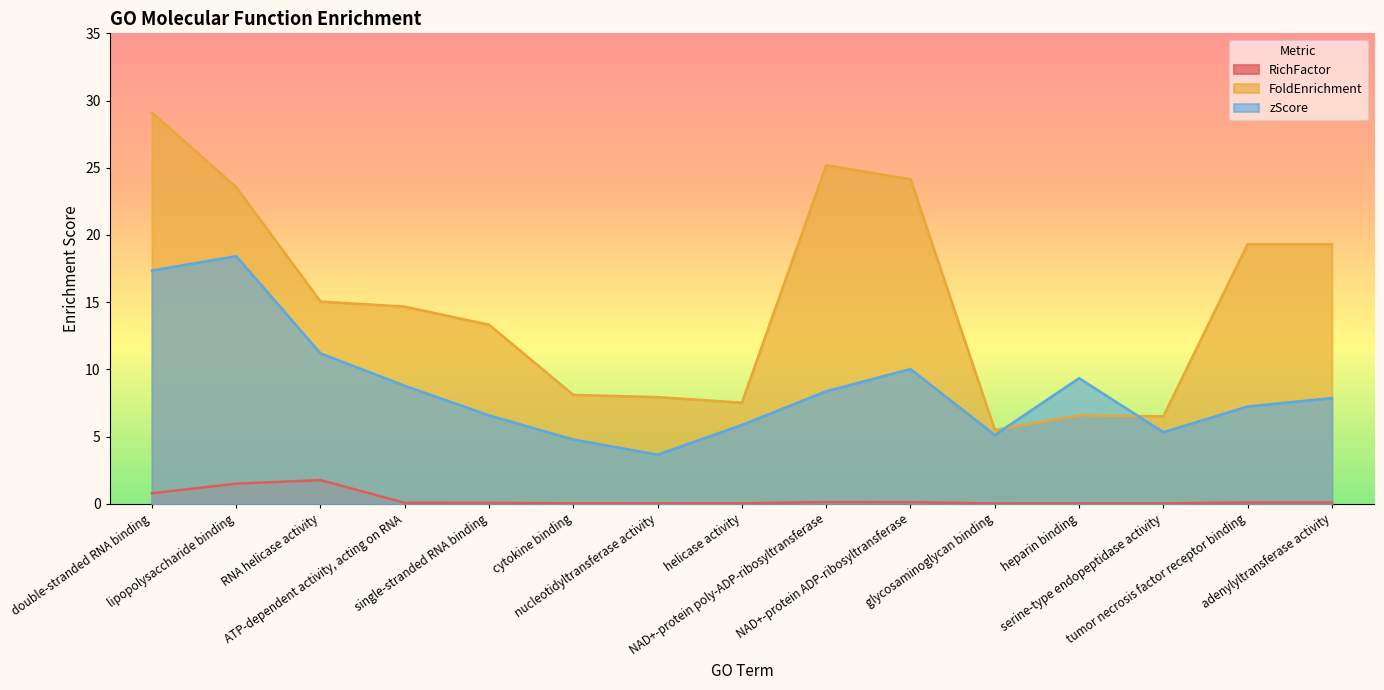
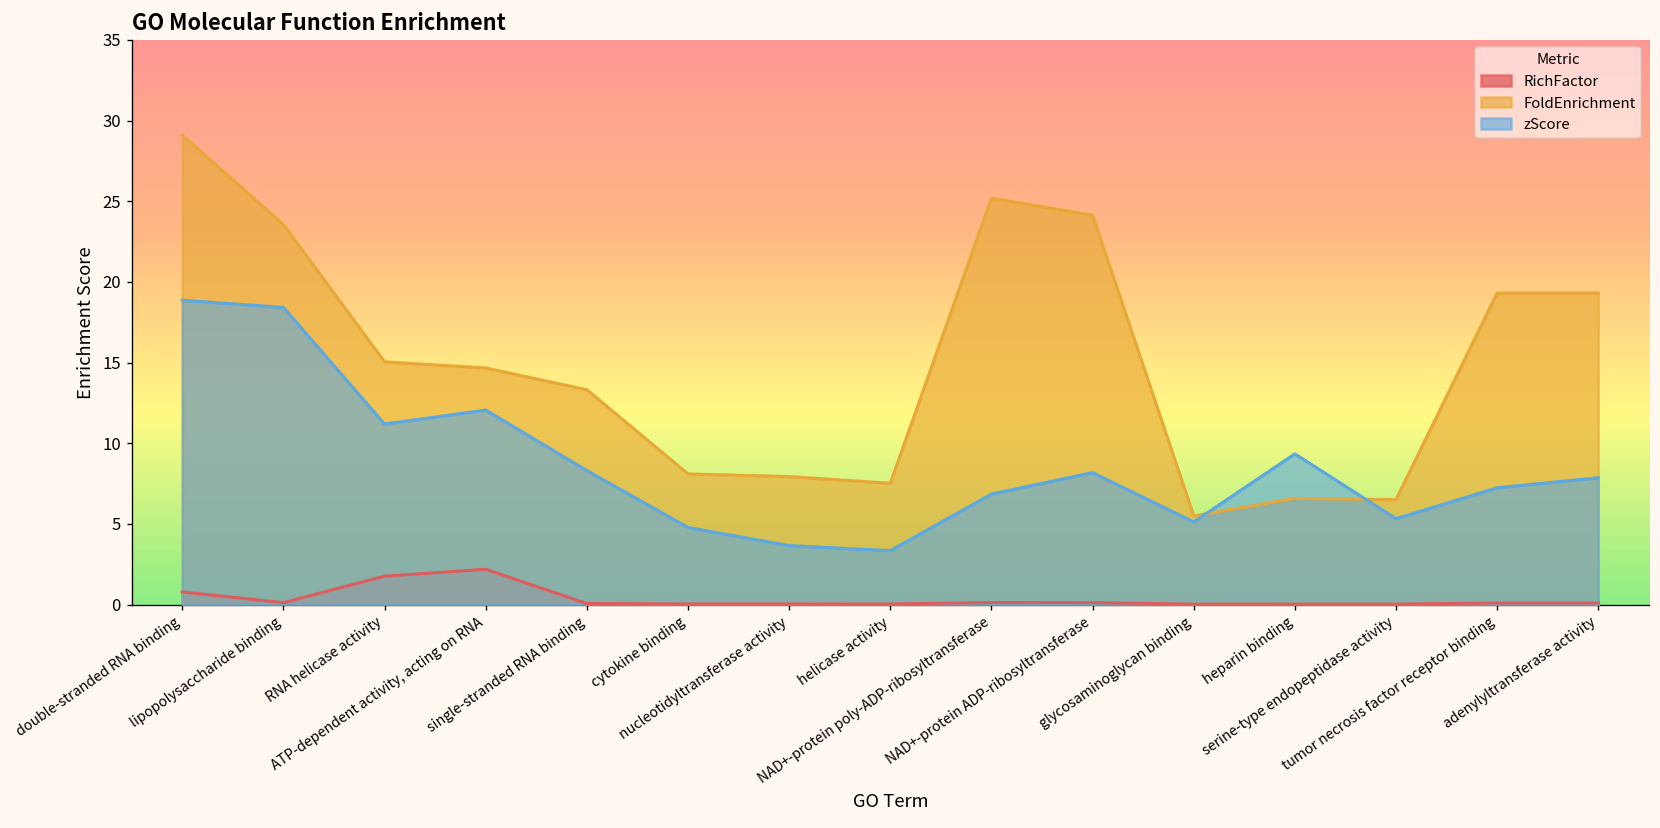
  {
    "RichFactor": {
      "double-stranded RNA binding": 0.8,
-     "lipopolysaccharide binding": 1.5,
+     "lipopolysaccharide binding": 0.1,
      "RNA helicase activity": 1.8,
-     "ATP-dependent activity, acting on RNA": 0.1,
+     "ATP-dependent activity, acting on RNA": 2.2,
      "single-stranded RNA binding": 0.1,
      "cytokine binding": 0.0,
      "nucleotidyltransferase activity": 0.0,
      "helicase activity": 0.0,
      "NAD+-protein poly-ADP-ribosyltransferase": 0.1,
      "NAD+-protein ADP-ribosyltransferase": 0.1,
      "glycosaminoglycan binding": 0.0,
      "heparin binding": 0.0,
      "serine-type endopeptidase activity": 0.0,
      "tumor necrosis factor receptor binding": 0.1,
      "adenylyltransferase activity": 0.1
    },
    "FoldEnrichment": {
      "double-stranded RNA binding": 29.1,
      "lipopolysaccharide binding": 23.6,
      "RNA helicase activity": 15.1,
      "ATP-dependent activity, acting on RNA": 14.7,
      "single-stranded RNA binding": 13.3,
      "cytokine binding": 8.1,
      "nucleotidyltransferase activity": 7.9,
      "helicase activity": 7.5,
      "NAD+-protein poly-ADP-ribosyltransferase": 25.2,
      "NAD+-protein ADP-ribosyltransferase": 24.1,
      "glycosaminoglycan binding": 5.5,
      "heparin binding": 6.6,
      "serine-type endopeptidase activity": 6.5,
      "tumor necrosis factor receptor binding": 19.3,
      "adenylyltransferase activity": 19.3
    },
    "zScore": {
-     "double-stranded RNA binding": 17.4,
+     "double-stranded RNA binding": 18.9,
      "lipopolysaccharide binding": 18.4,
      "RNA helicase activity": 11.2,
-     "ATP-dependent activity, acting on RNA": 8.8,
-     "single-stranded RNA binding": 6.6,
+     "ATP-dependent activity, acting on RNA": 12.1,
+     "single-stranded RNA binding": 8.3,
      "cytokine binding": 4.8,
      "nucleotidyltransferase activity": 3.7,
-     "helicase activity": 5.9,
-     "NAD+-protein poly-ADP-ribosyltransferase": 8.4,
-     "NAD+-protein ADP-ribosyltransferase": 10.0,
+     "helicase activity": 3.3,
+     "NAD+-protein poly-ADP-ribosyltransferase": 6.9,
+     "NAD+-protein ADP-ribosyltransferase": 8.2,
      "glycosaminoglycan binding": 5.1,
      "heparin binding": 9.3,
      "serine-type endopeptidase activity": 5.3,
      "tumor necrosis factor receptor binding": 7.2,
      "adenylyltransferase activity": 7.9
    }
  }
